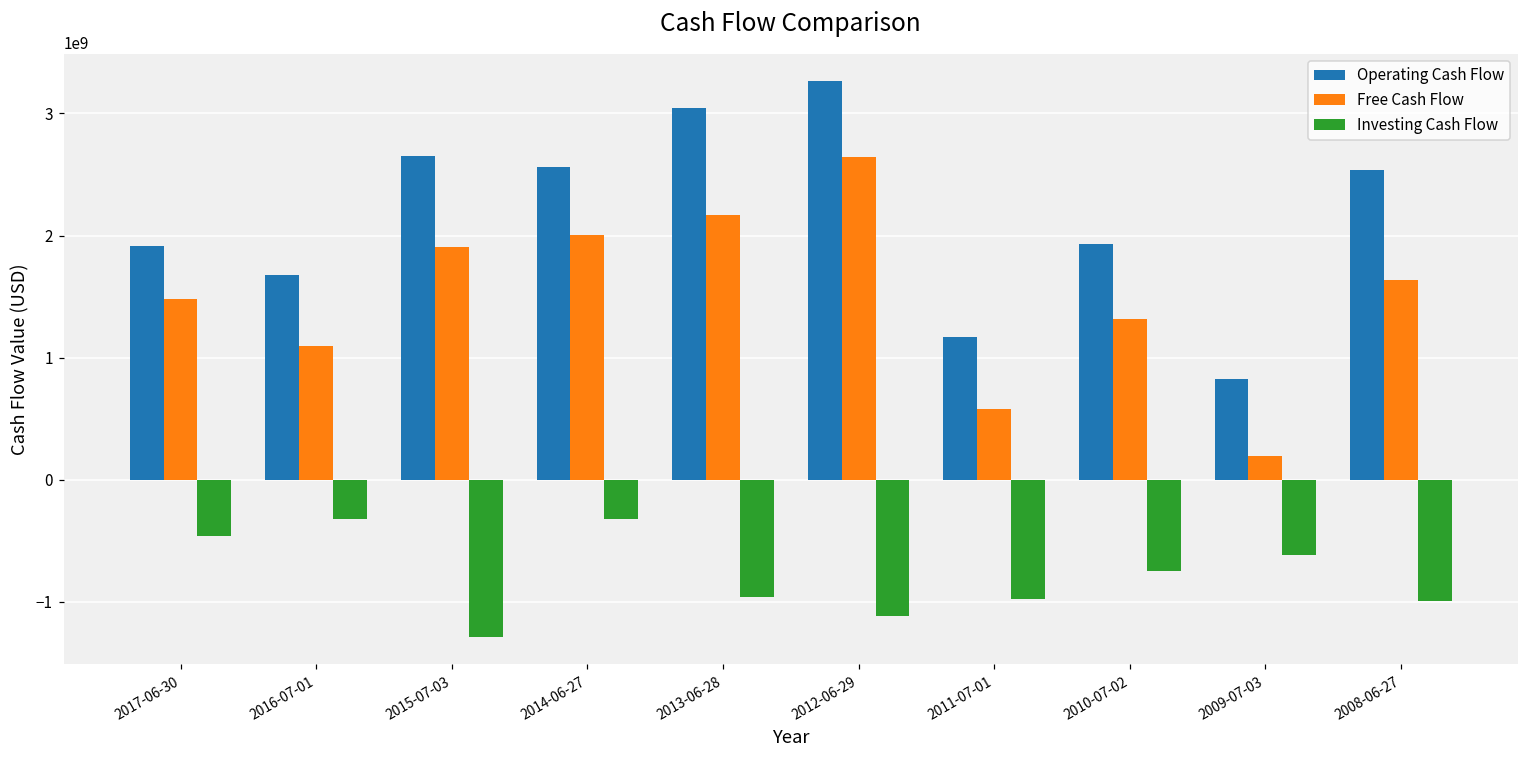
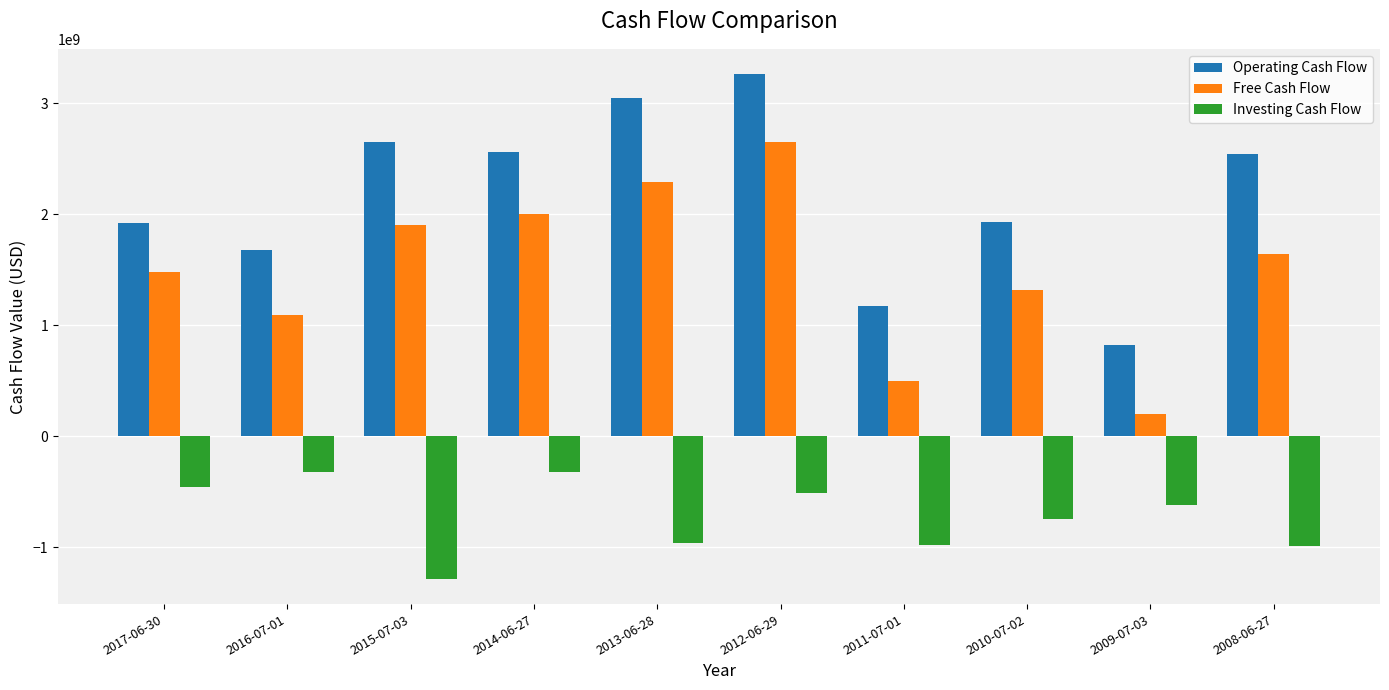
  {
    "Operating Cash Flow": {
      "2017-06-30": 1920000000,
      "2016-07-01": 1680000000,
      "2015-07-03": 2650000000,
      "2014-06-27": 2560000000,
      "2013-06-28": 3050000000,
      "2012-06-29": 3260000000,
      "2011-07-01": 1170000000,
      "2010-07-02": 1930000000,
      "2009-07-03": 820000000,
      "2008-06-27": 2540000000
    },
    "Free Cash Flow": {
      "2017-06-30": 1480000000,
      "2016-07-01": 1090000000,
      "2015-07-03": 1900000000,
      "2014-06-27": 2000000000,
-     "2013-06-28": 2170000000,
+     "2013-06-28": 2290000000,
      "2012-06-29": 2650000000,
-     "2011-07-01": 580000000,
+     "2011-07-01": 500000000,
      "2010-07-02": 1310000000,
      "2009-07-03": 200000000,
      "2008-06-27": 1640000000
    },
    "Investing Cash Flow": {
      "2017-06-30": -460000000,
      "2016-07-01": -320000000,
      "2015-07-03": -1290000000,
      "2014-06-27": -320000000,
      "2013-06-28": -960000000,
-     "2012-06-29": -1110000000,
+     "2012-06-29": -510000000,
      "2011-07-01": -980000000,
      "2010-07-02": -750000000,
      "2009-07-03": -620000000,
      "2008-06-27": -990000000
    }
  }
